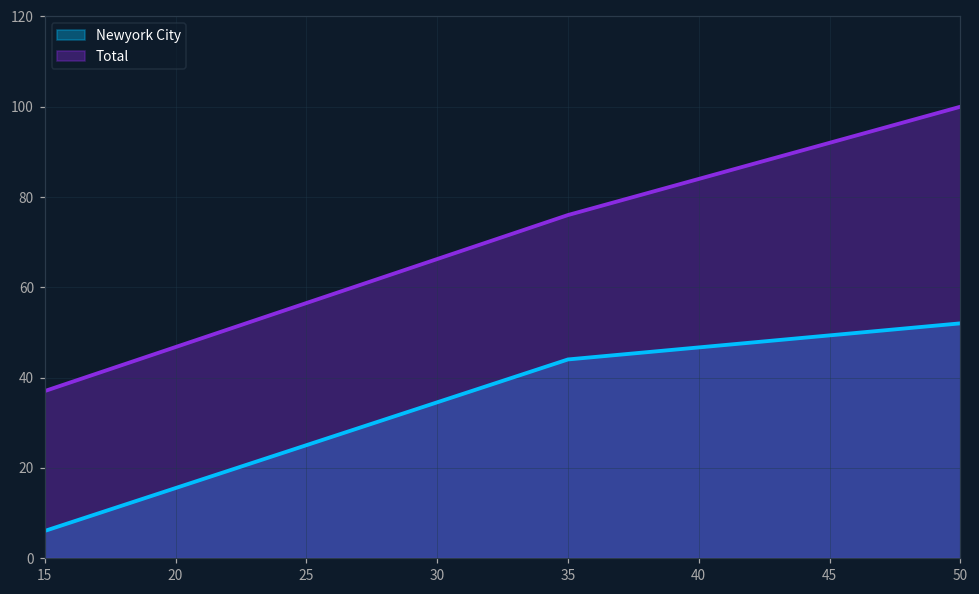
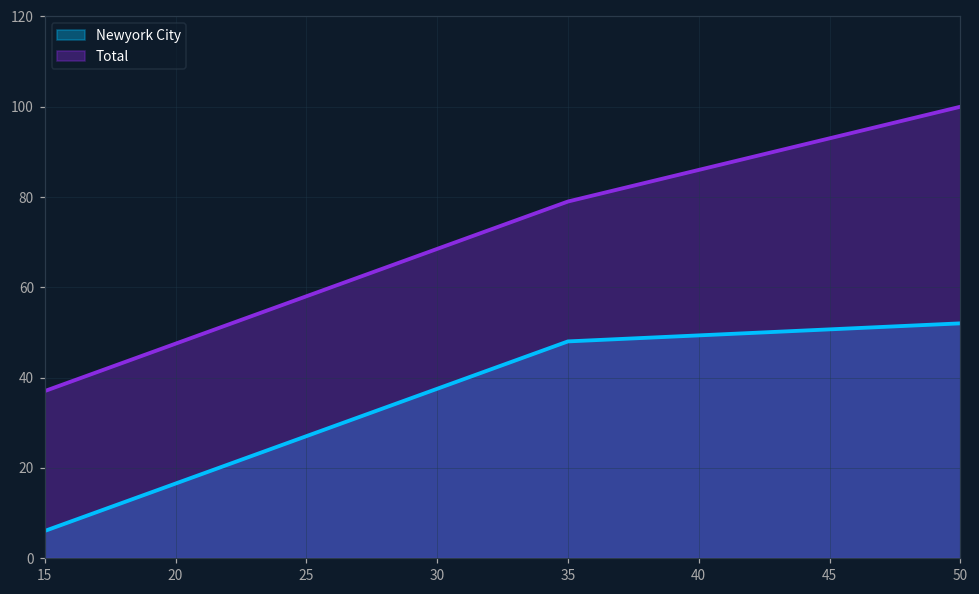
  {
    "Newyork City": {
      "15": 6,
-     "35": 44,
+     "35": 48,
      "50": 52
    },
    "Total": {
      "15": 37,
-     "35": 76,
+     "35": 79,
      "50": 100
    }
  }
